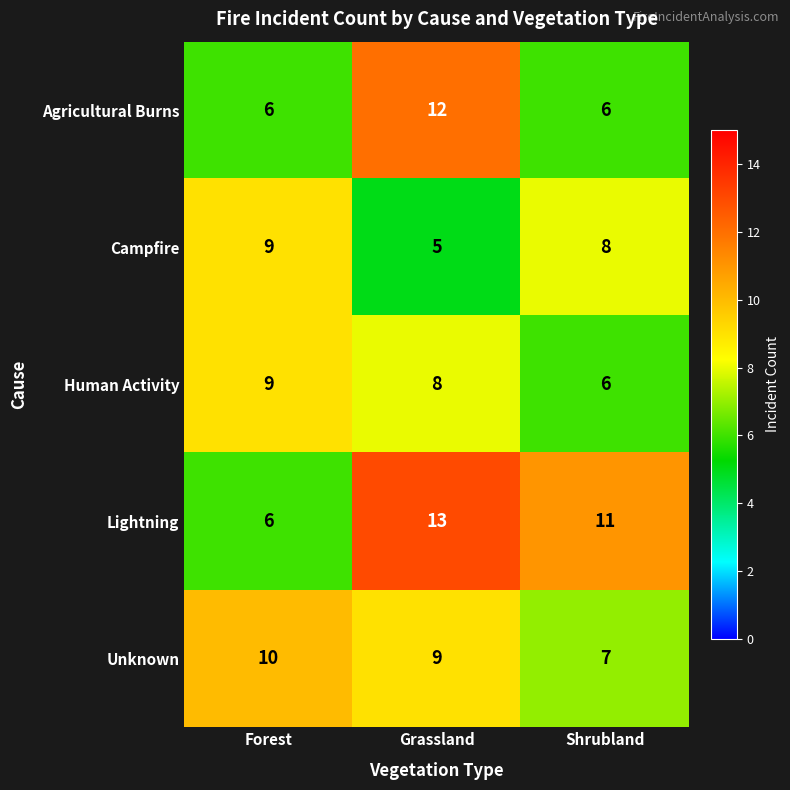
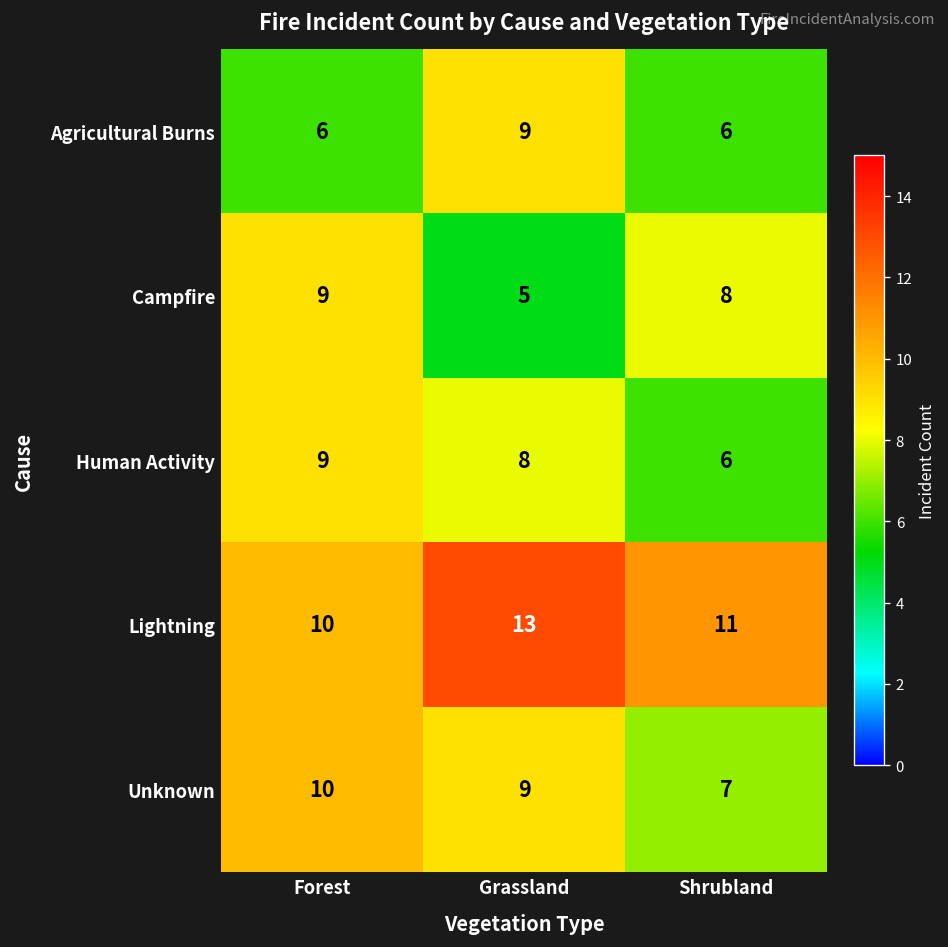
  {
    "Agricultural Burns": {
      "Forest": 6,
-     "Grassland": 12,
+     "Grassland": 9,
      "Shrubland": 6
    },
    "Campfire": {
      "Forest": 9,
      "Grassland": 5,
      "Shrubland": 8
    },
    "Human Activity": {
      "Forest": 9,
      "Grassland": 8,
      "Shrubland": 6
    },
    "Lightning": {
-     "Forest": 6,
+     "Forest": 10,
      "Grassland": 13,
      "Shrubland": 11
    },
    "Unknown": {
      "Forest": 10,
      "Grassland": 9,
      "Shrubland": 7
    }
  }
